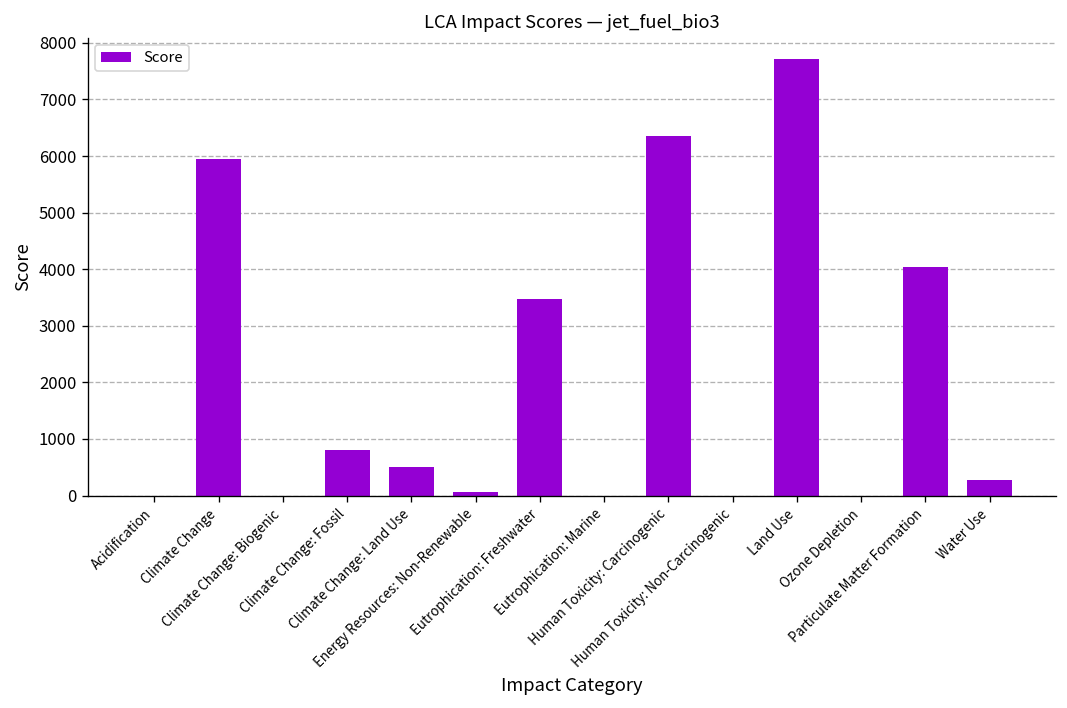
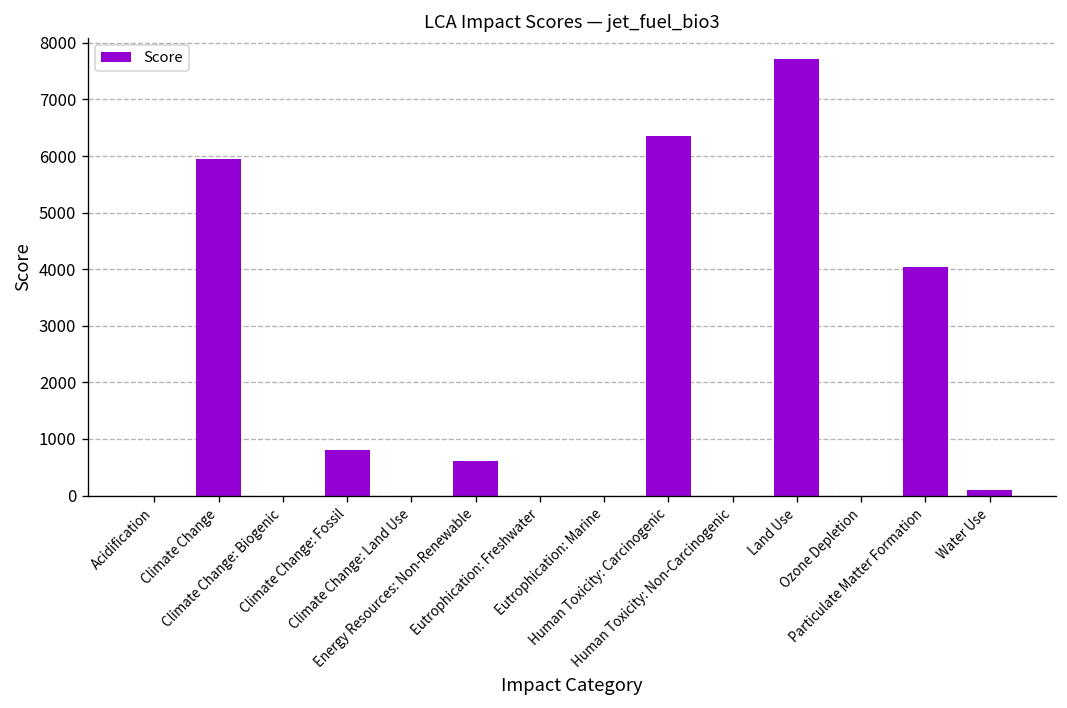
  {
    "Climate Change": 6000,
    "Climate Change: Fossil": 800,
-   "Climate Change: Land Use": 500,
-   "Energy Resources: Non-Renewable": 100,
-   "Eutrophication: Freshwater": 3500,
+   "Climate Change: Land Use": 0,
+   "Energy Resources: Non-Renewable": 600,
+   "Eutrophication: Freshwater": 0,
    "Human Toxicity: Carcinogenic": 6300,
    "Land Use": 7700,
    "Particulate Matter Formation": 4000,
-   "Water Use": 300
+   "Water Use": 100
  }
